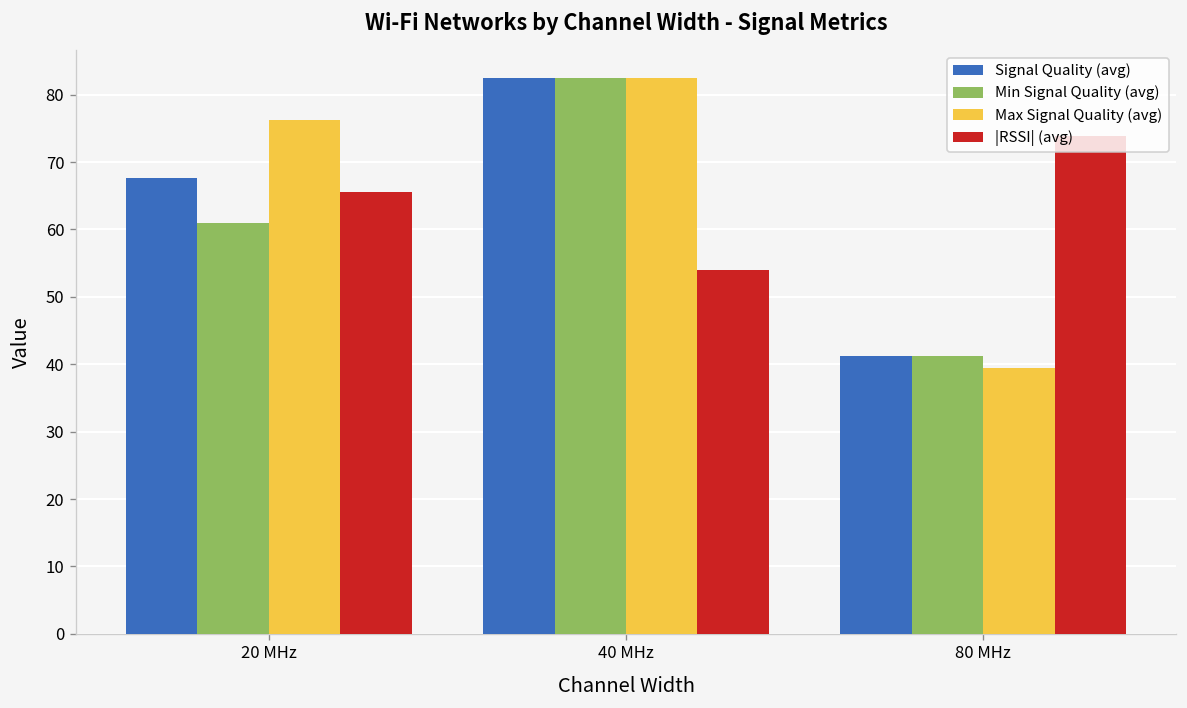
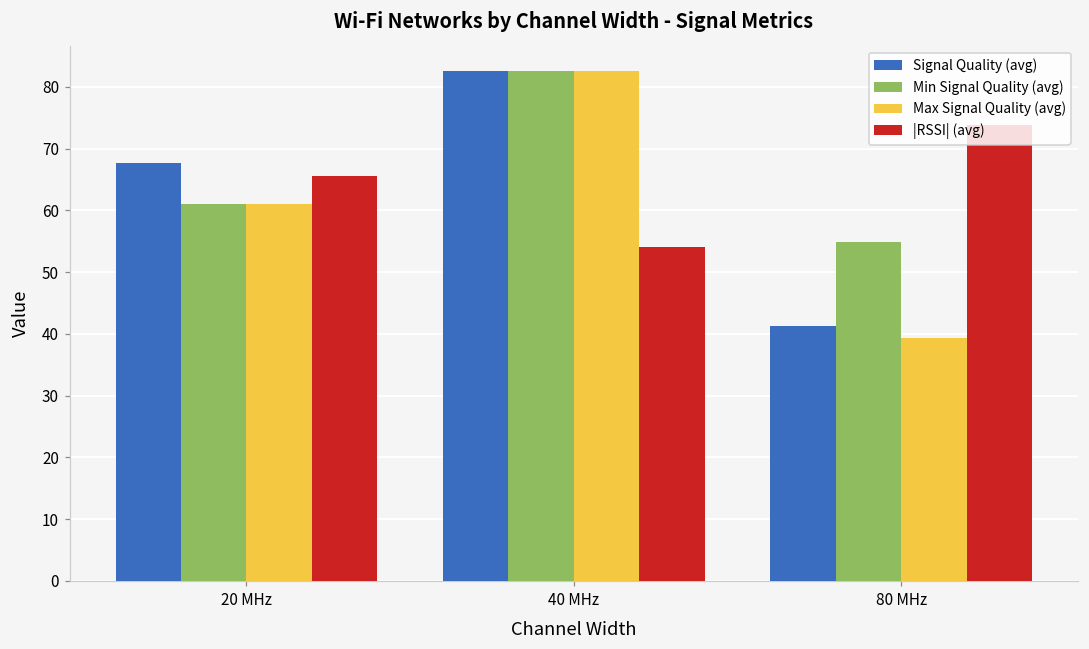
  {
    "Signal Quality (avg)": {
      "20 MHz": 68,
      "40 MHz": 83,
      "80 MHz": 41
    },
    "Min Signal Quality (avg)": {
      "20 MHz": 61,
      "40 MHz": 83,
-     "80 MHz": 41
+     "80 MHz": 55
    },
    "Max Signal Quality (avg)": {
-     "20 MHz": 76,
+     "20 MHz": 61,
      "40 MHz": 83,
      "80 MHz": 39
    },
    "|RSSI| (avg)": {
      "20 MHz": 66,
      "40 MHz": 54
    }
  }
